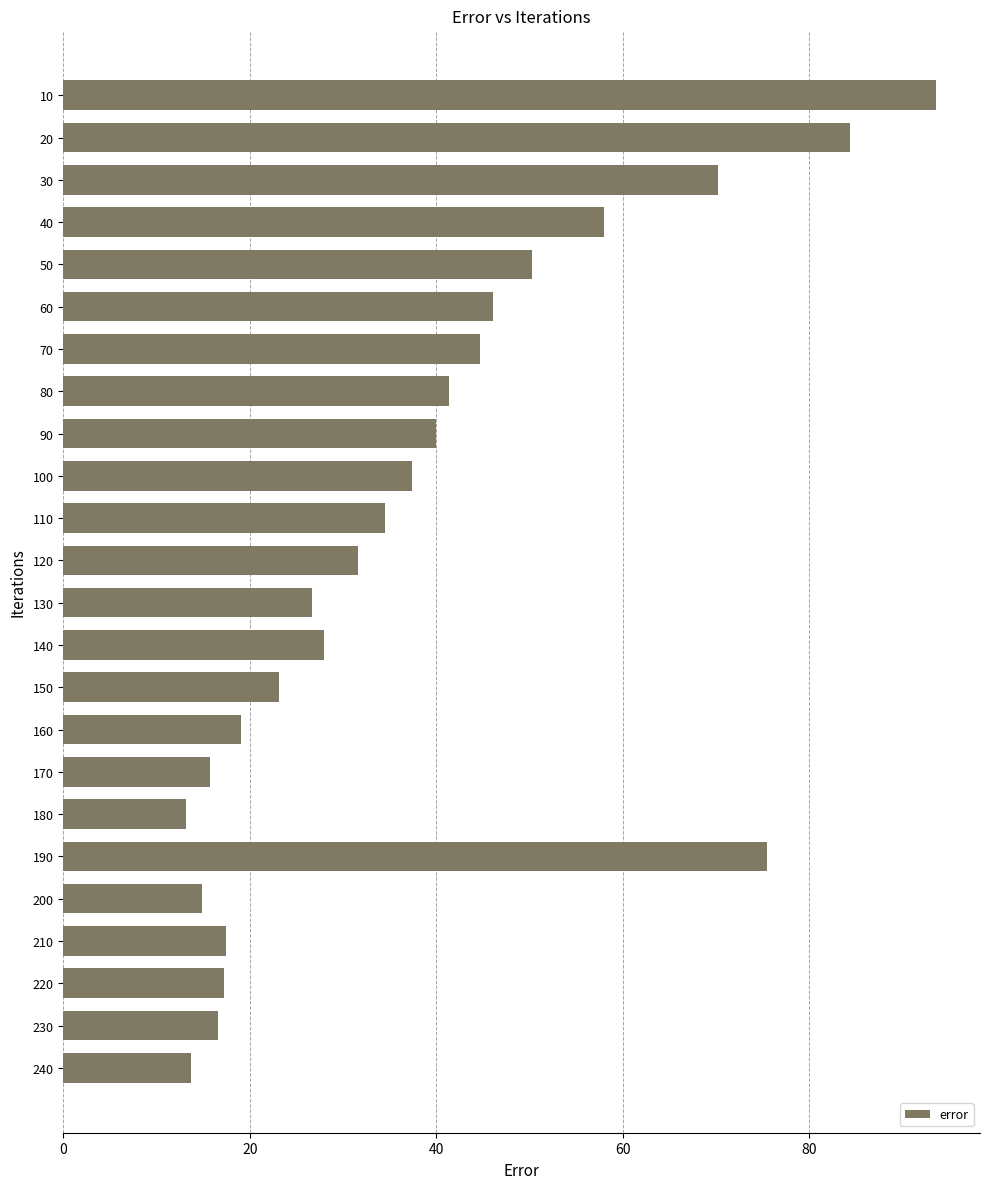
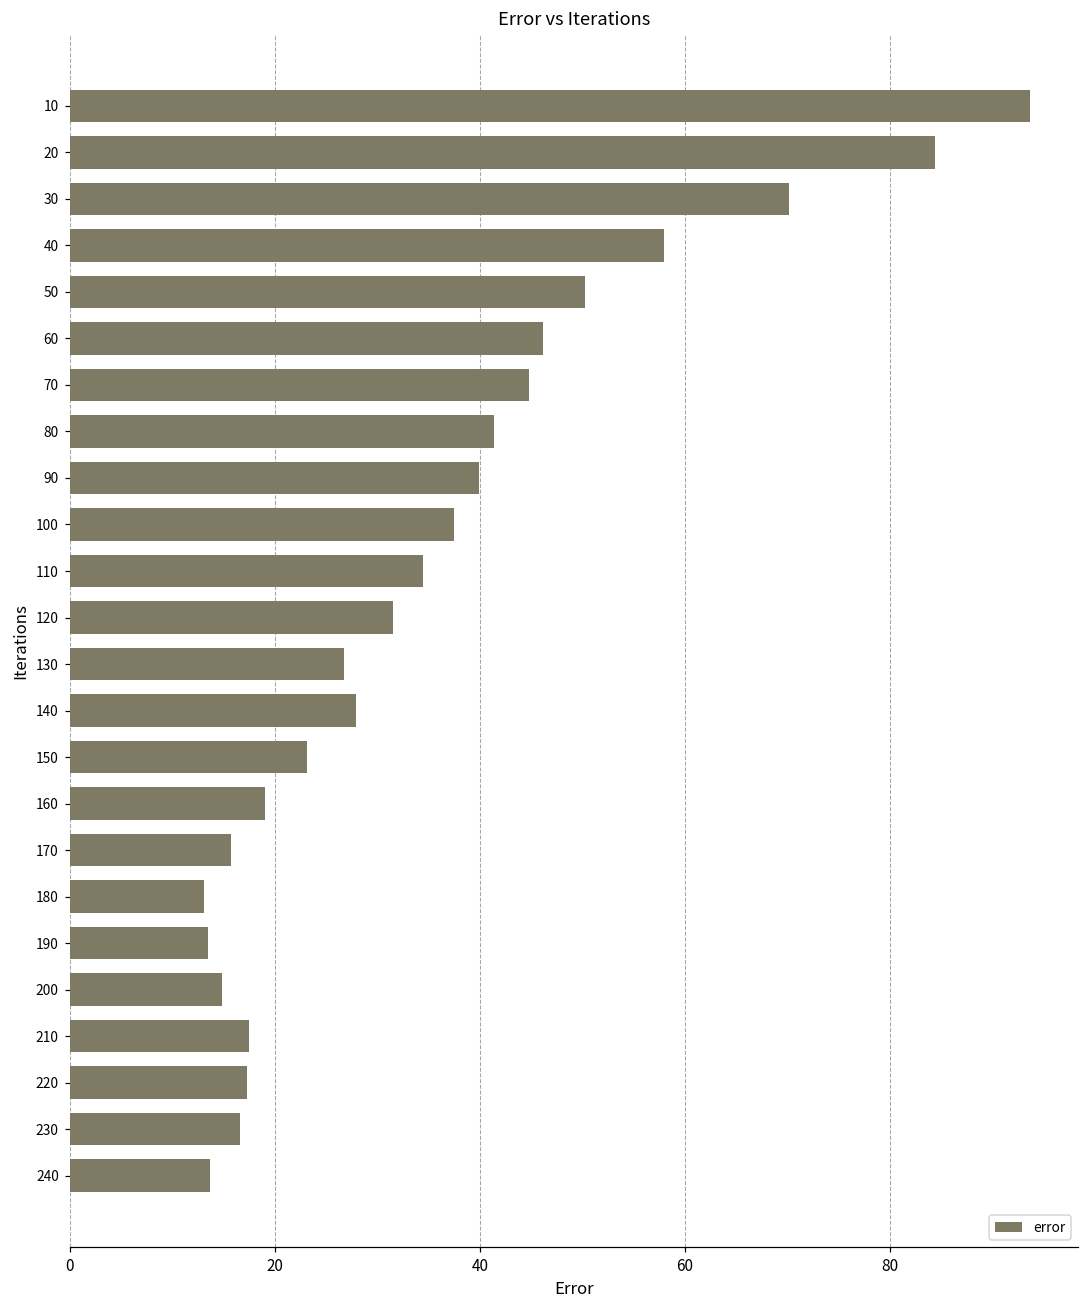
  {
    "10": 94,
    "20": 84,
    "30": 70,
    "40": 58,
    "50": 50,
    "60": 46,
    "70": 45,
    "80": 41,
    "90": 40,
    "100": 37,
    "110": 34,
    "120": 32,
    "130": 27,
    "140": 28,
    "150": 23,
    "160": 19,
    "170": 16,
    "180": 13,
-   "190": 75,
+   "190": 14,
    "200": 15,
    "210": 17,
    "220": 17,
    "230": 17,
    "240": 14
  }
